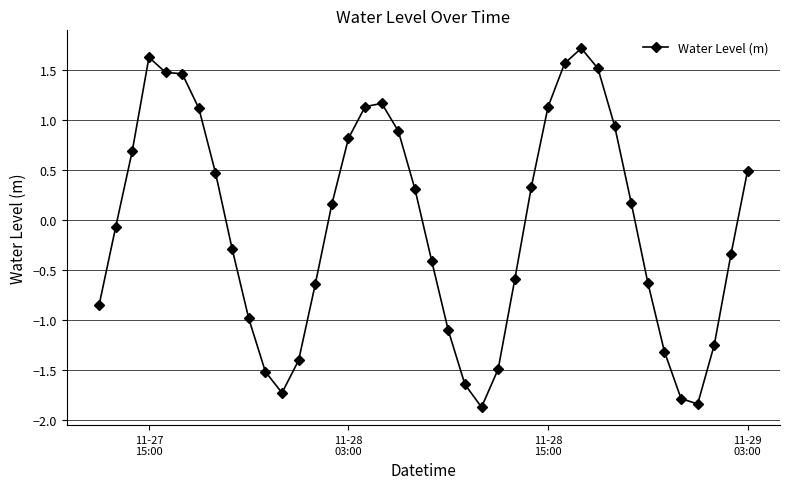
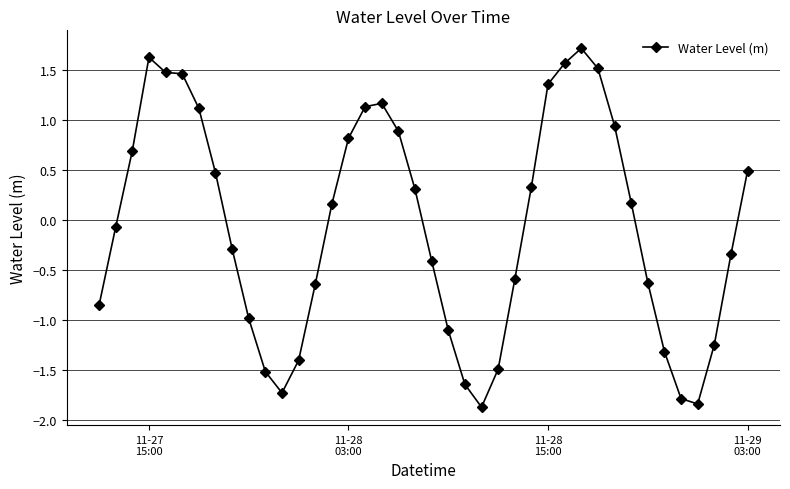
  {
    "11-27 15:00": 1.6,
    "11-28 03:00": 0.8,
-   "11-28 15:00": 1.1,
+   "11-28 15:00": 1.4,
    "11-29 03:00": 0.5
  }
